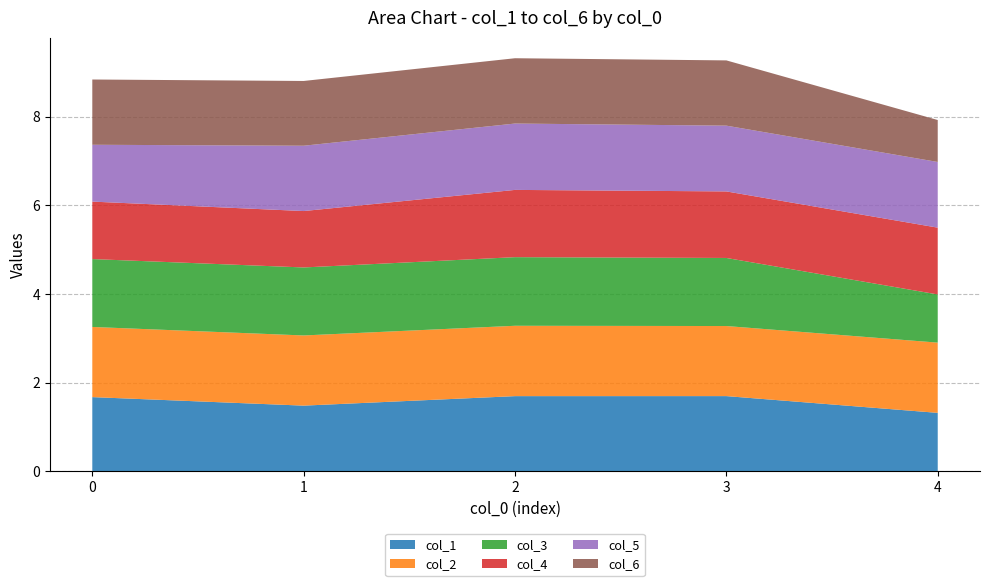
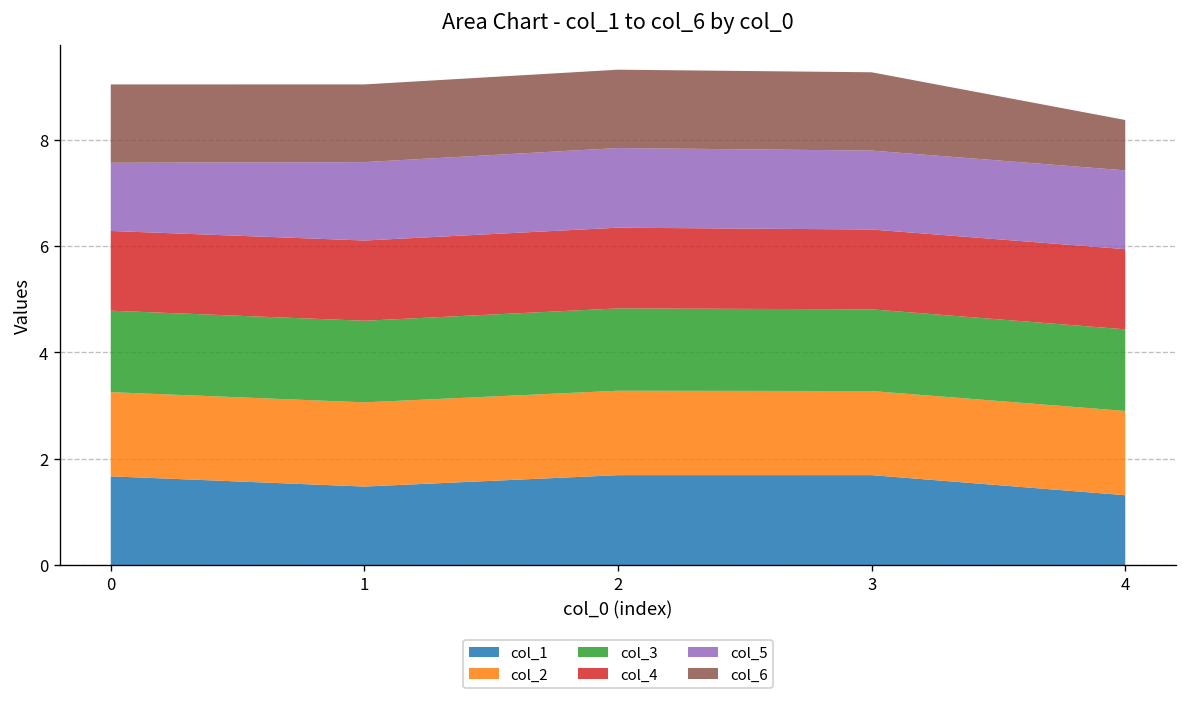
  {
    "col_1": {
      "0": 1.7,
      "1": 1.5,
      "2": 1.7,
      "3": 1.7,
      "4": 1.3
    },
    "col_2": {
      "0": 1.6,
      "1": 1.6,
      "2": 1.6,
      "3": 1.6,
      "4": 1.6
    },
    "col_3": {
      "0": 1.5,
      "1": 1.5,
      "2": 1.5,
      "3": 1.5,
-     "4": 1.1
+     "4": 1.5
    },
    "col_4": {
-     "0": 1.3,
-     "1": 1.3,
+     "0": 1.5,
+     "1": 1.5,
      "2": 1.5,
      "3": 1.5,
      "4": 1.5
    },
    "col_5": {
      "0": 1.3,
      "1": 1.5,
      "2": 1.5,
      "3": 1.5,
      "4": 1.5
    },
    "col_6": {
      "0": 1.5,
      "1": 1.5,
      "2": 1.5,
      "3": 1.5,
      "4": 0.9
    }
  }
